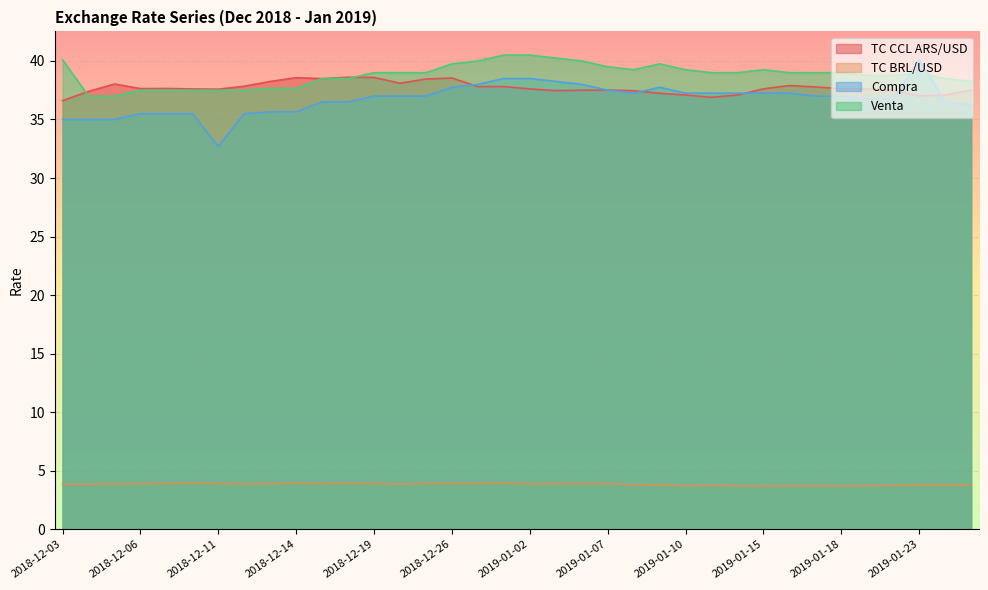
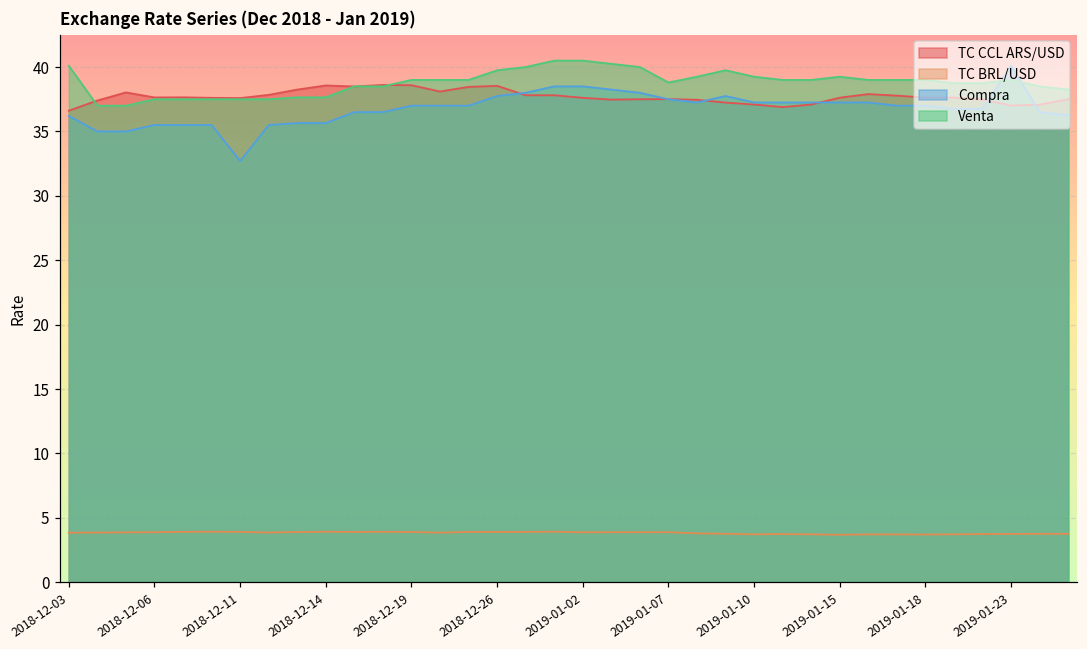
  {
    "Compra": {
-     "2018-12-03": 35.0,
+     "2018-12-03": 36.2,
      "2018-12-06": 35.5,
      "2018-12-11": 32.7,
      "2018-12-14": 35.7,
      "2018-12-19": 37.0,
      "2018-12-26": 37.8,
      "2019-01-02": 38.5,
      "2019-01-15": 37.3
    },
    "Venta": {
      "2018-12-03": 40.1,
      "2018-12-14": 37.7,
      "2018-12-19": 39.0,
      "2018-12-26": 39.8,
      "2019-01-02": 40.5,
-     "2019-01-07": 39.5,
+     "2019-01-07": 38.8,
      "2019-01-10": 39.3,
      "2019-01-15": 39.3
    }
  }
